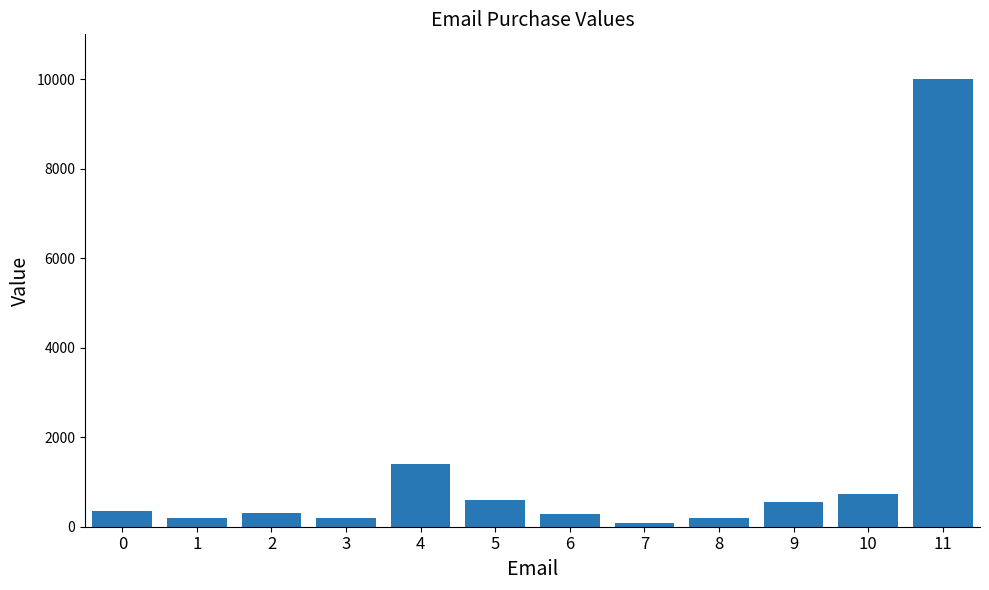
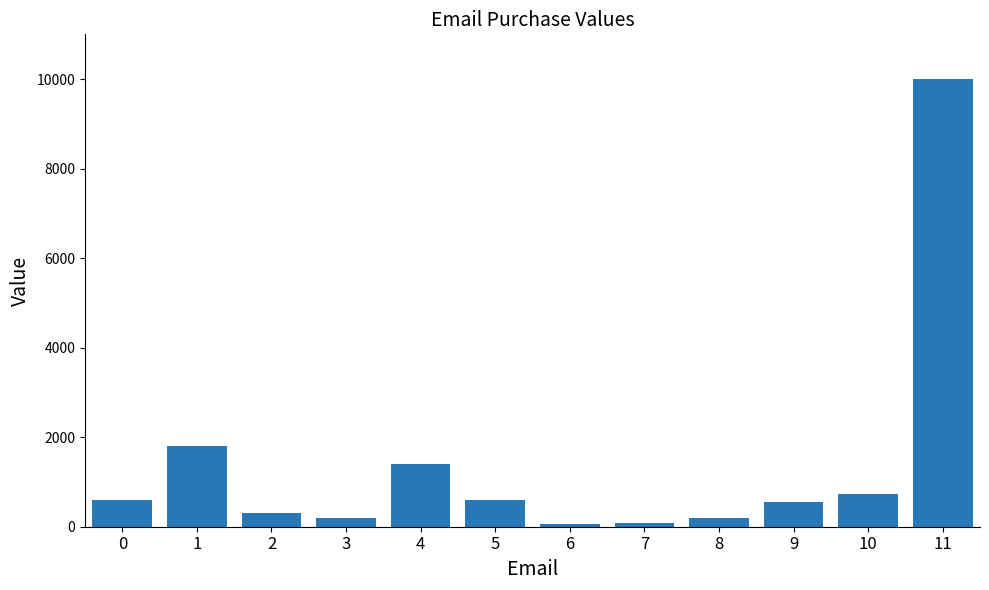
  {
-   "0": 300,
-   "1": 200,
+   "0": 600,
+   "1": 1800,
    "2": 300,
    "3": 200,
    "4": 1400,
    "5": 600,
-   "6": 300,
+   "6": 100,
    "7": 100,
    "8": 200,
    "9": 600,
    "10": 700,
    "11": 10000
  }
